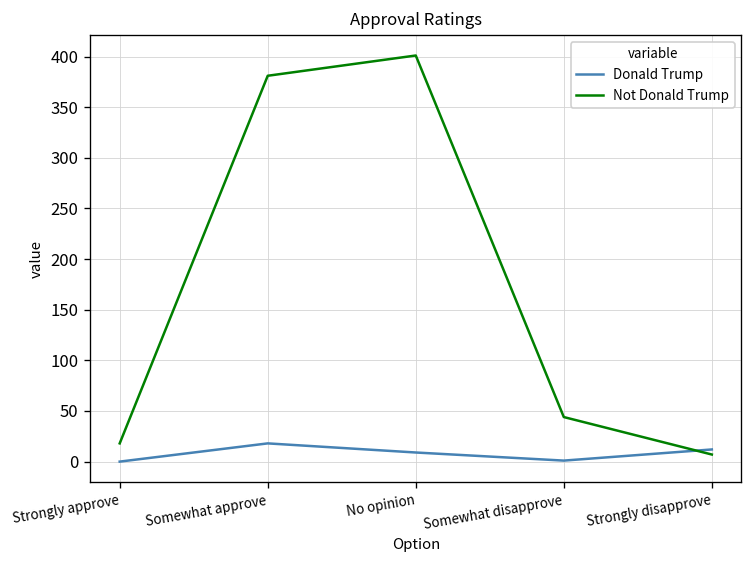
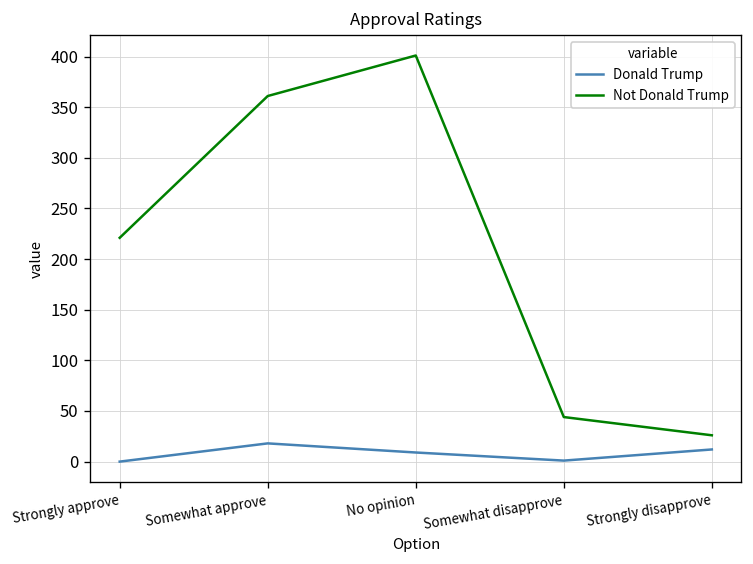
  {
    "Donald Trump": {
      "Strongly approve": 0,
      "Somewhat approve": 20,
      "No opinion": 10,
      "Somewhat disapprove": 0,
      "Strongly disapprove": 10
    },
    "Not Donald Trump": {
-     "Strongly approve": 20,
-     "Somewhat approve": 380,
+     "Strongly approve": 220,
+     "Somewhat approve": 360,
      "No opinion": 400,
      "Somewhat disapprove": 40,
-     "Strongly disapprove": 10
+     "Strongly disapprove": 30
    }
  }
